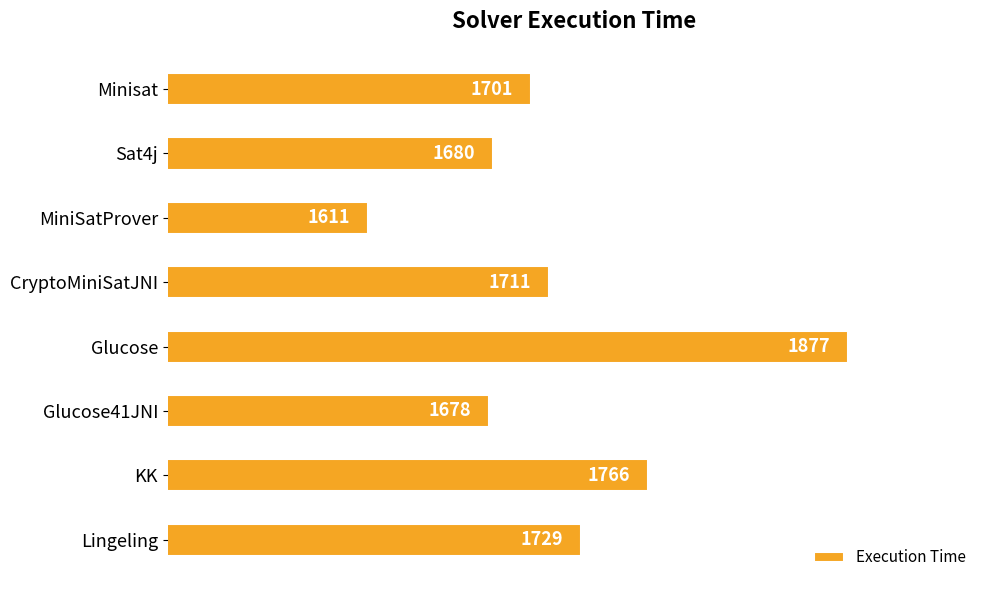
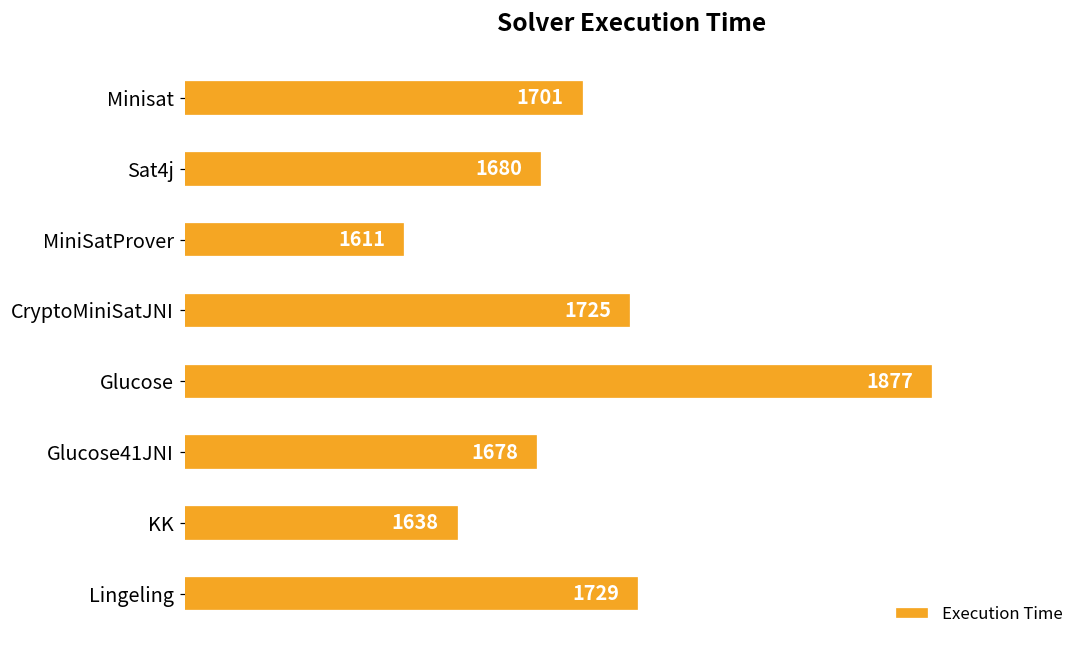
  {
    "Minisat": 1701,
    "Sat4j": 1680,
    "MiniSatProver": 1611,
-   "CryptoMiniSatJNI": 1711,
+   "CryptoMiniSatJNI": 1725,
    "Glucose": 1877,
    "Glucose41JNI": 1678,
-   "KK": 1766,
+   "KK": 1638,
    "Lingeling": 1729
  }
